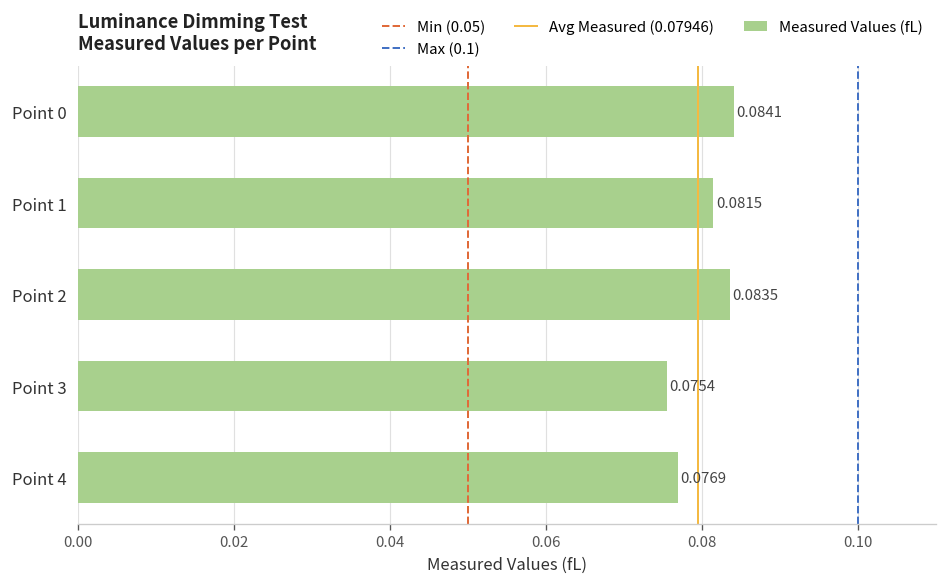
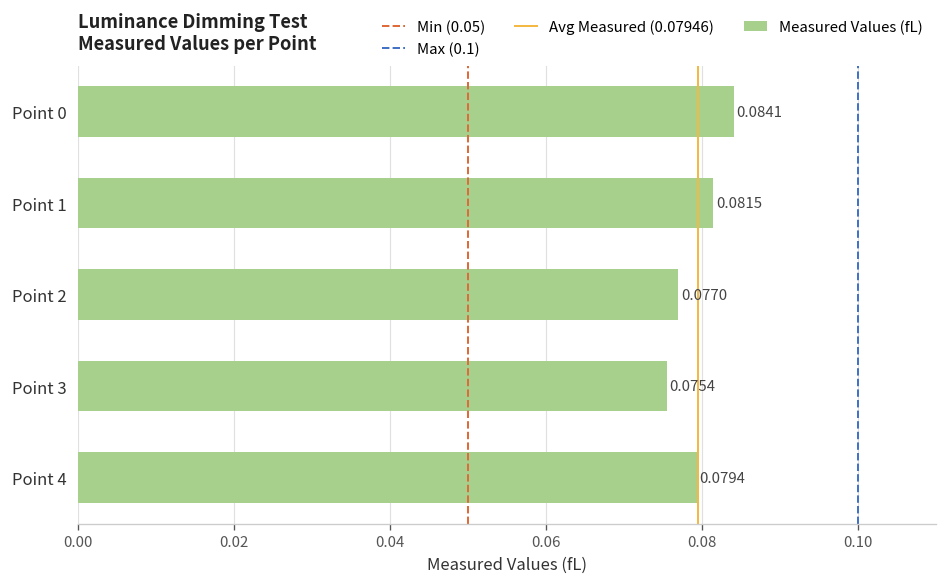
  {
    "Point 0": 0.0841,
    "Point 1": 0.0815,
-   "Point 2": 0.0835,
+   "Point 2": 0.0770,
    "Point 3": 0.0754,
-   "Point 4": 0.0769
+   "Point 4": 0.0794
  }
